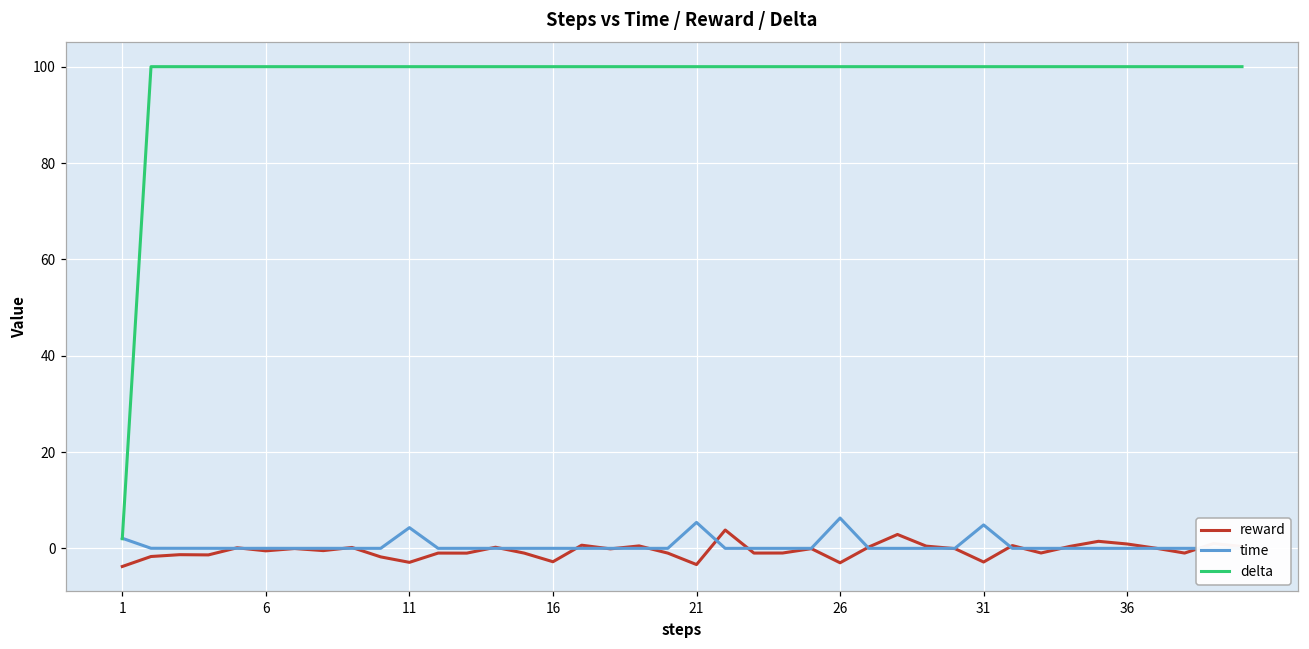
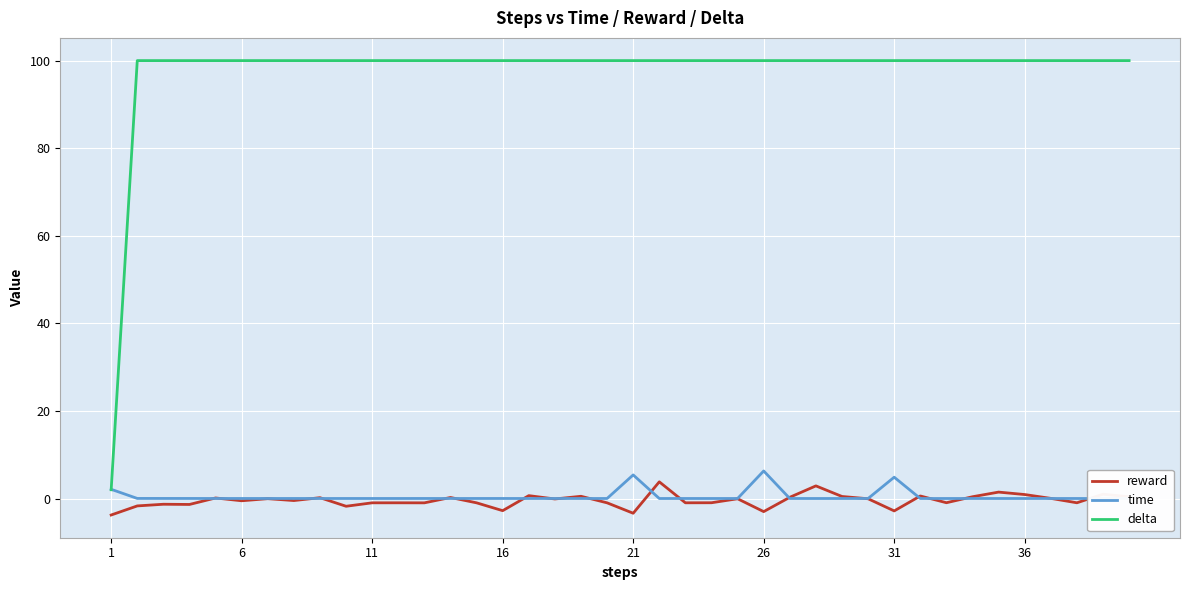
  {
    "reward": {
      "1": -4,
-     "11": -3,
+     "11": -1,
      "16": -3,
      "21": -3,
      "26": -3,
      "31": -3,
      "36": 1
    },
    "time": {
-     "11": 4,
+     "11": 0,
      "16": 0,
      "21": 5,
      "26": 6,
      "31": 5,
      "36": 0
    },
    "delta": {
      "6": 100,
      "11": 100,
      "16": 100,
      "21": 100,
      "26": 100,
      "31": 100,
      "36": 100
    }
  }
